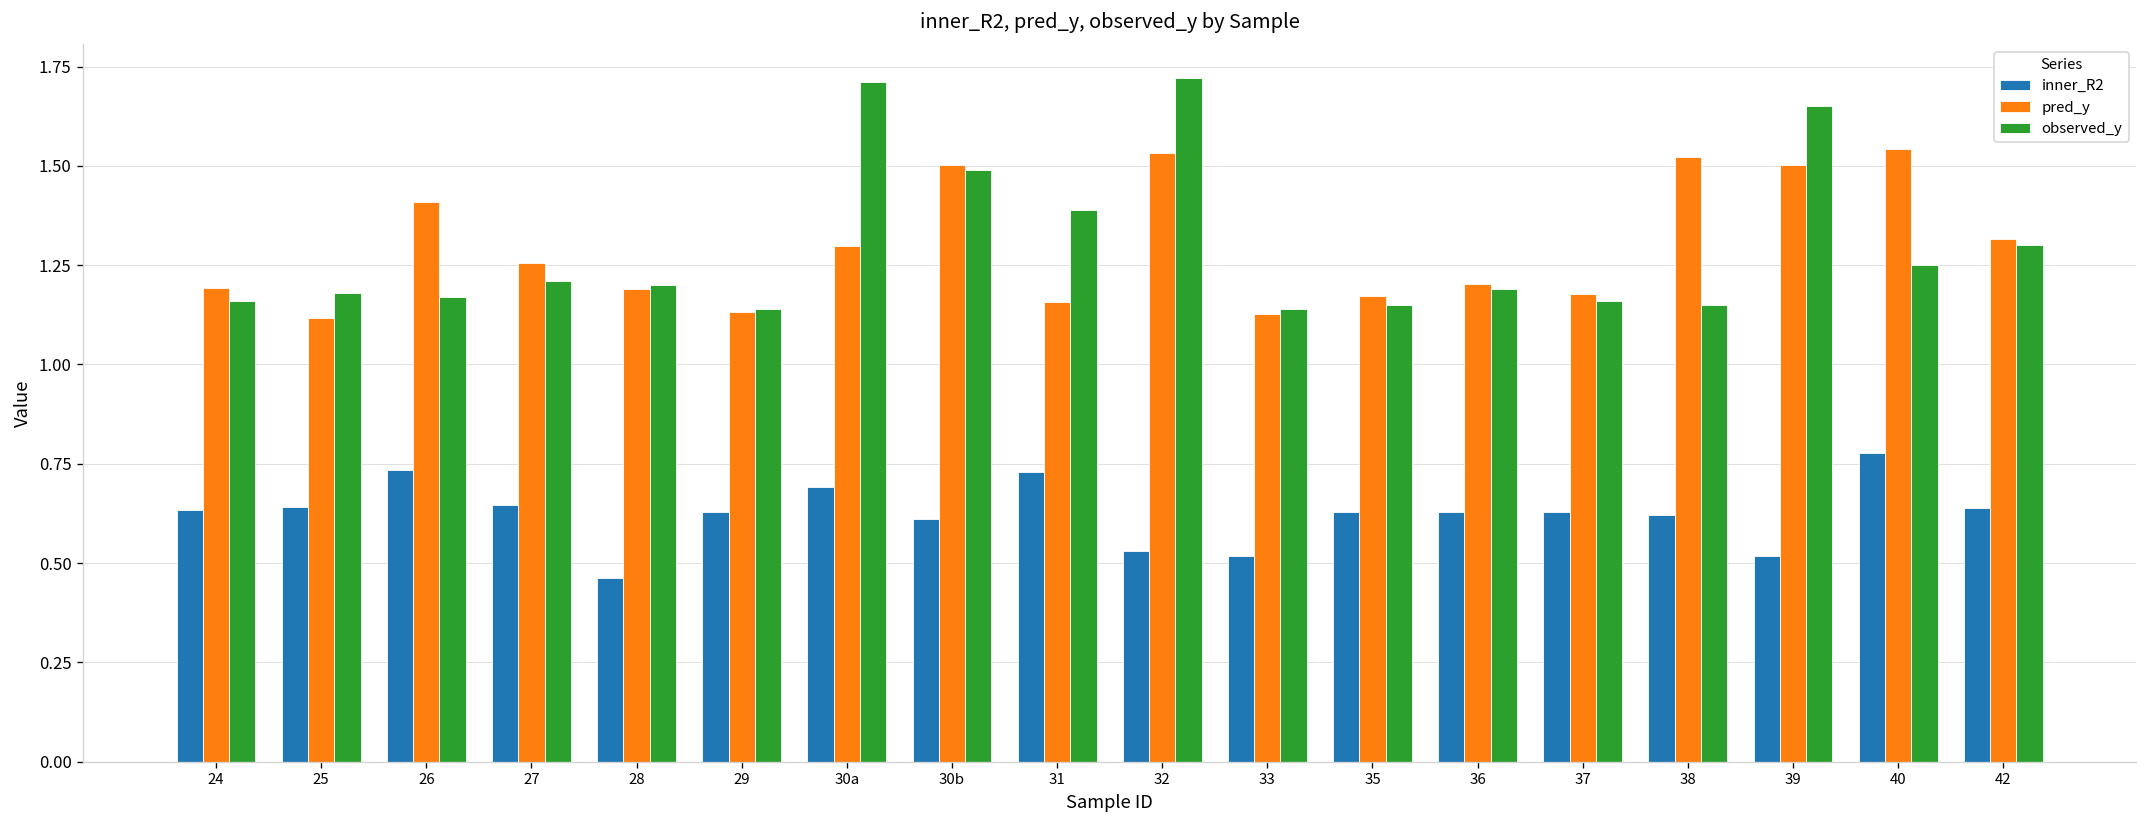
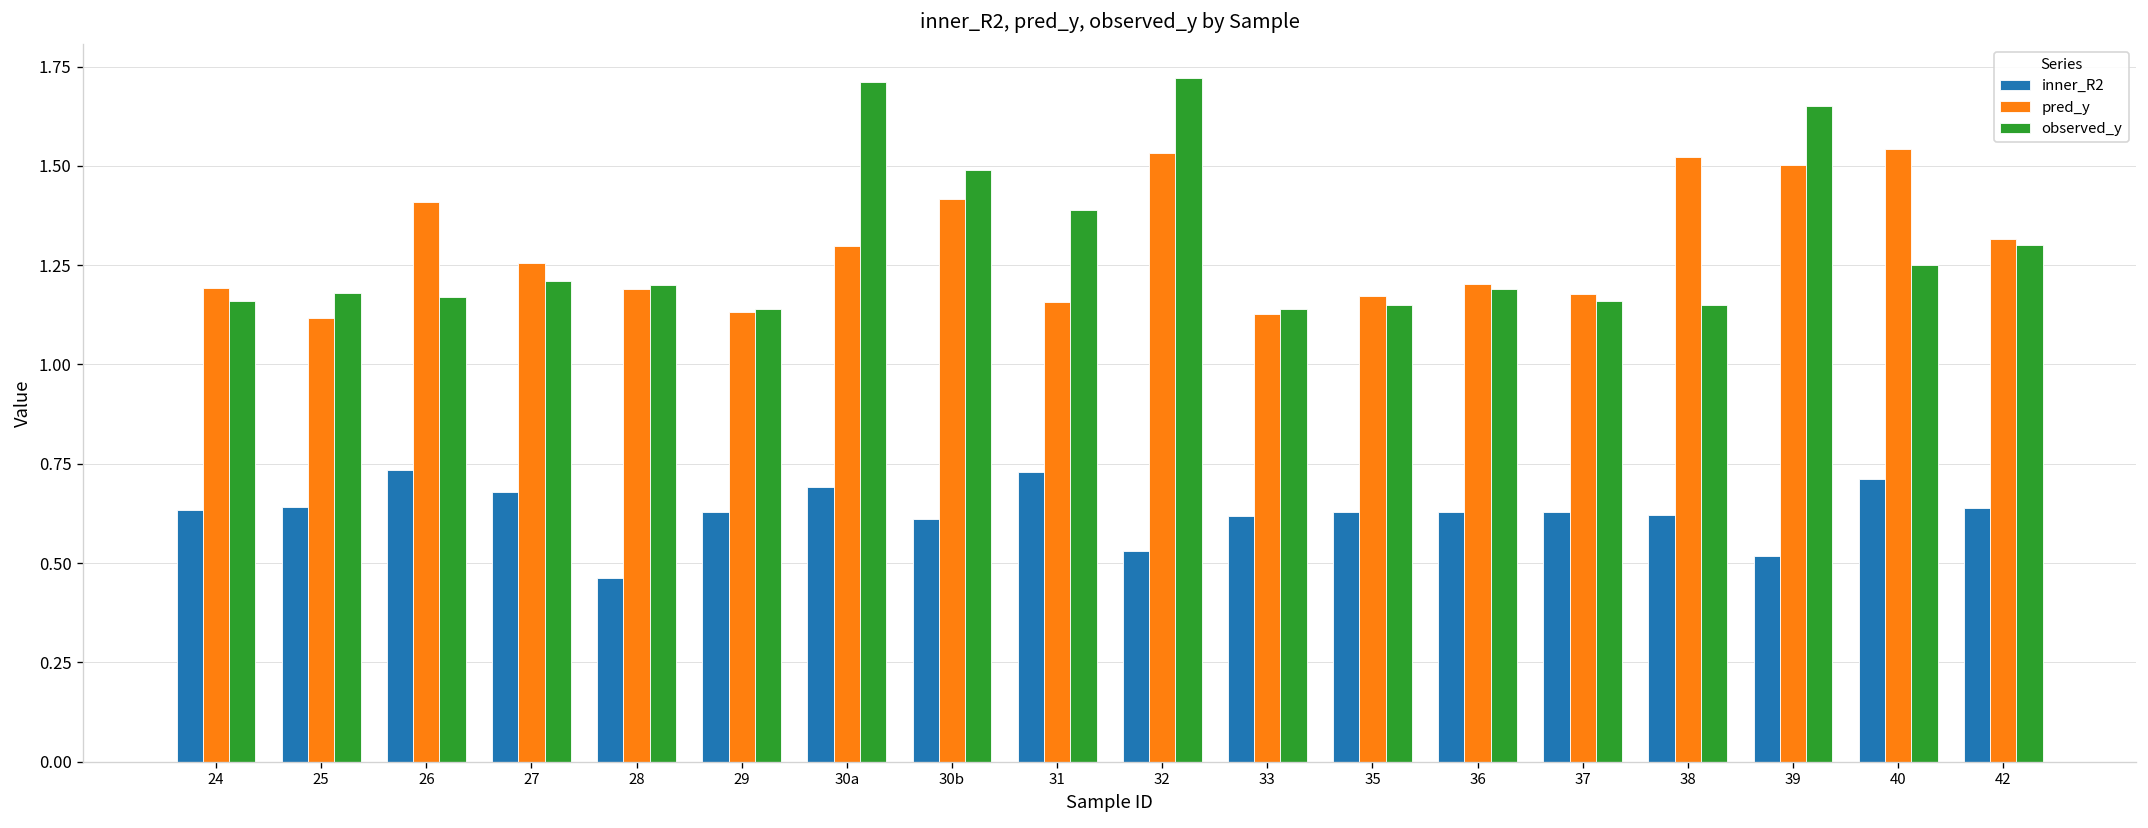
  {
    "inner_R2": {
      "24": 0.63,
      "25": 0.64,
      "26": 0.74,
-     "27": 0.65,
+     "27": 0.68,
      "28": 0.46,
      "29": 0.63,
      "30a": 0.69,
      "30b": 0.61,
      "31": 0.73,
      "32": 0.53,
-     "33": 0.52,
+     "33": 0.62,
      "35": 0.63,
      "36": 0.63,
      "37": 0.63,
      "38": 0.62,
      "39": 0.52,
-     "40": 0.78,
+     "40": 0.71,
      "42": 0.64
    },
    "pred_y": {
      "24": 1.19,
      "25": 1.12,
      "26": 1.41,
      "27": 1.26,
      "28": 1.19,
      "29": 1.13,
      "30a": 1.30,
-     "30b": 1.50,
+     "30b": 1.42,
      "31": 1.16,
      "32": 1.53,
      "33": 1.13,
      "35": 1.17,
      "36": 1.20,
      "37": 1.18,
      "38": 1.52,
      "39": 1.50,
      "40": 1.54,
      "42": 1.32
    },
    "observed_y": {
      "24": 1.16,
      "25": 1.18,
      "26": 1.17,
      "27": 1.21,
      "28": 1.20,
      "29": 1.14,
      "30a": 1.71,
      "30b": 1.49,
      "31": 1.39,
      "32": 1.72,
      "33": 1.14,
      "35": 1.15,
      "36": 1.19,
      "37": 1.16,
      "38": 1.15,
      "39": 1.65,
      "40": 1.25,
      "42": 1.30
    }
  }
